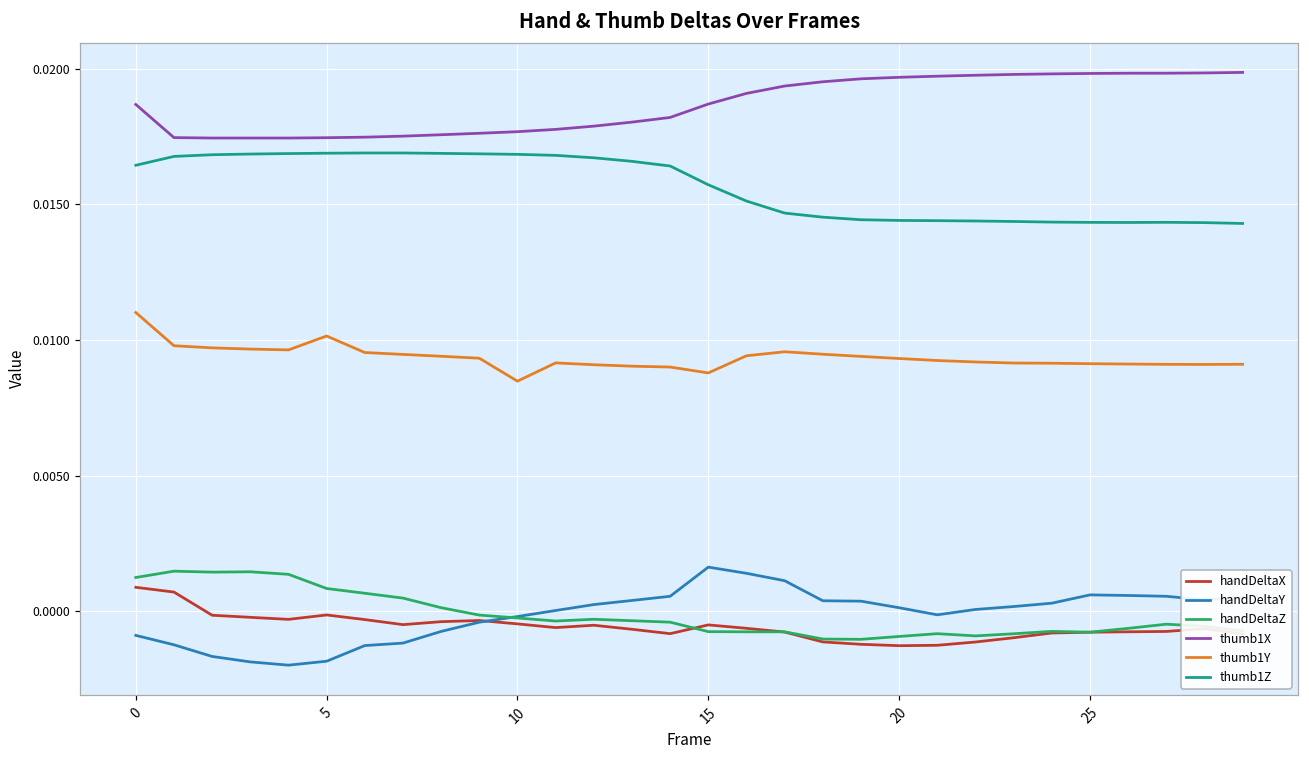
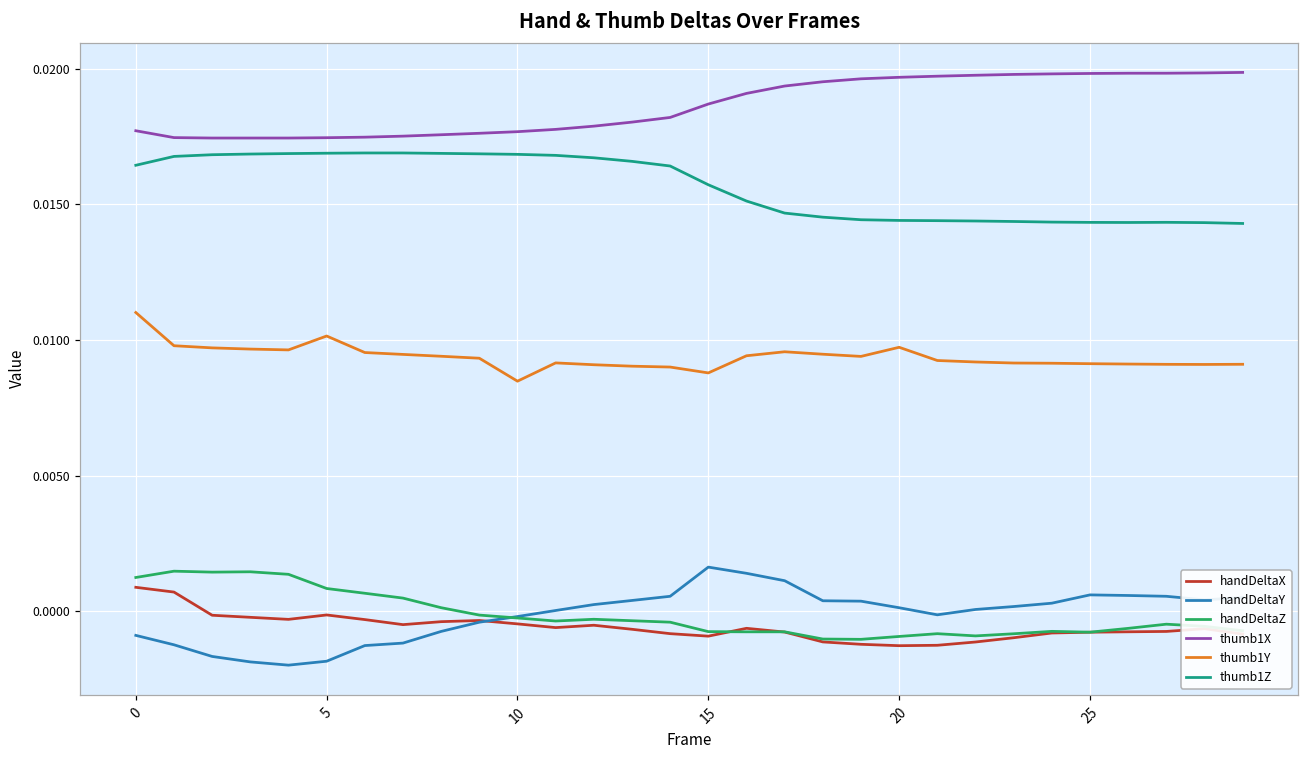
  {
    "handDeltaX": {
      "0": 0.0009,
      "5": -0.0001,
      "10": -0.0005,
-     "15": -0.0005,
+     "15": -0.0009,
      "20": -0.0013
    },
    "handDeltaY": {
      "0": -0.0009,
      "5": -0.0018,
      "15": 0.0016,
      "20": 0.0001,
      "25": 0.0006
    },
    "thumb1X": {
-     "0": 0.0187,
+     "0": 0.0177,
      "5": 0.0175,
      "10": 0.0177,
      "15": 0.0187,
      "20": 0.0197,
      "25": 0.0198
    },
    "thumb1Y": {
      "0": 0.0110,
      "5": 0.0101,
      "10": 0.0085,
      "15": 0.0088,
-     "20": 0.0093,
+     "20": 0.0097,
      "25": 0.0091
    }
  }
